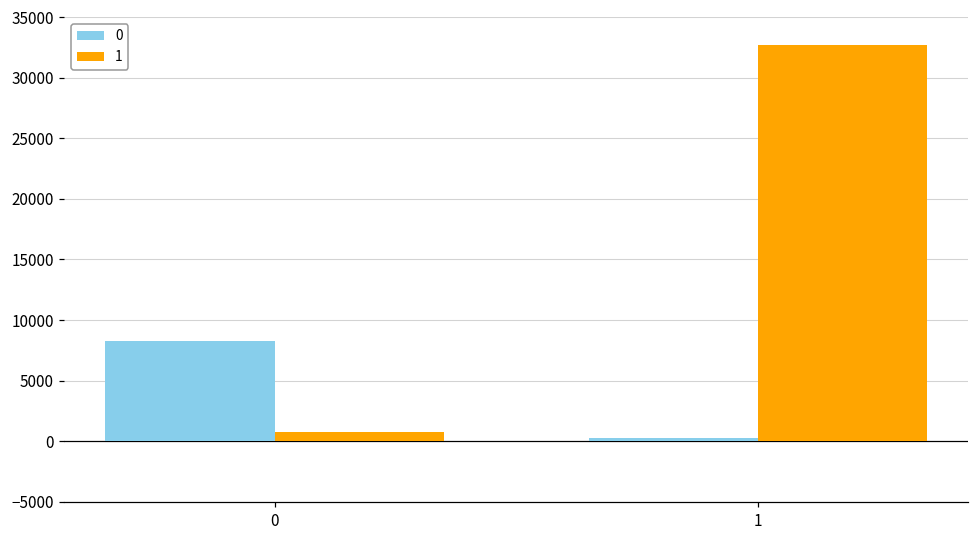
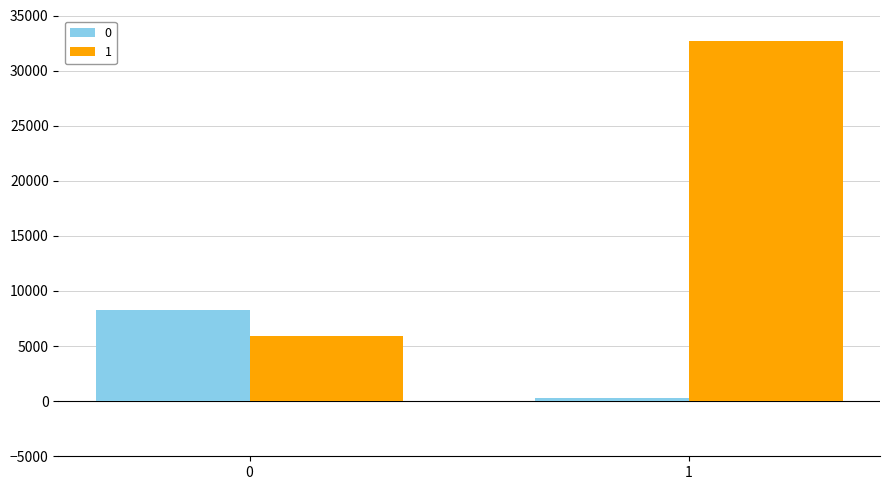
  {
    "0": {
      "0": 8300,
      "1": 300
    },
    "1": {
-     "0": 700,
+     "0": 5900,
      "1": 32700
    }
  }
